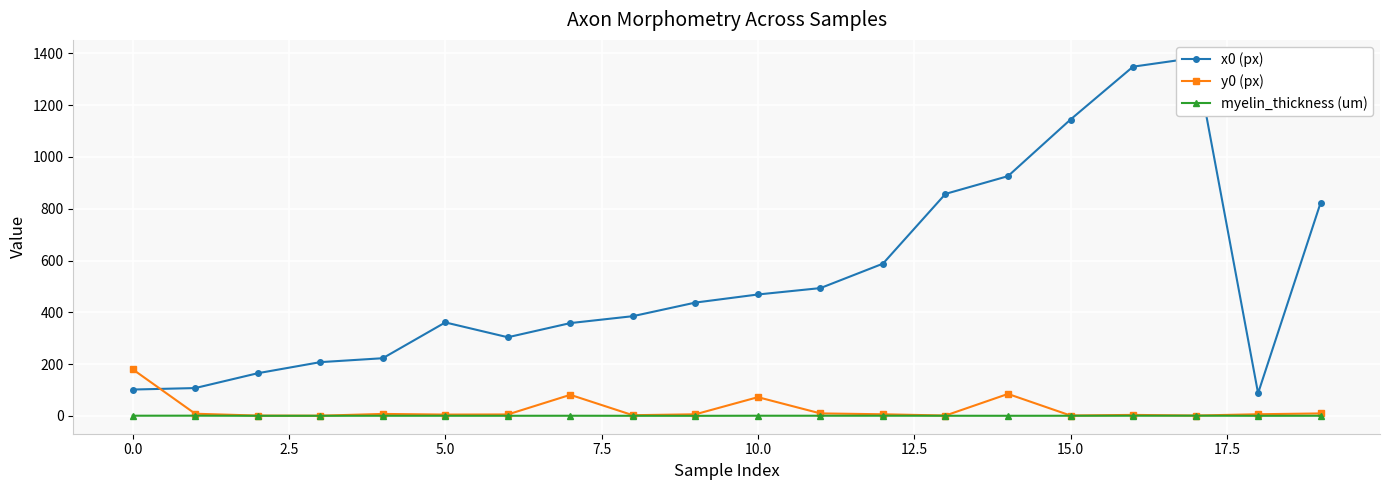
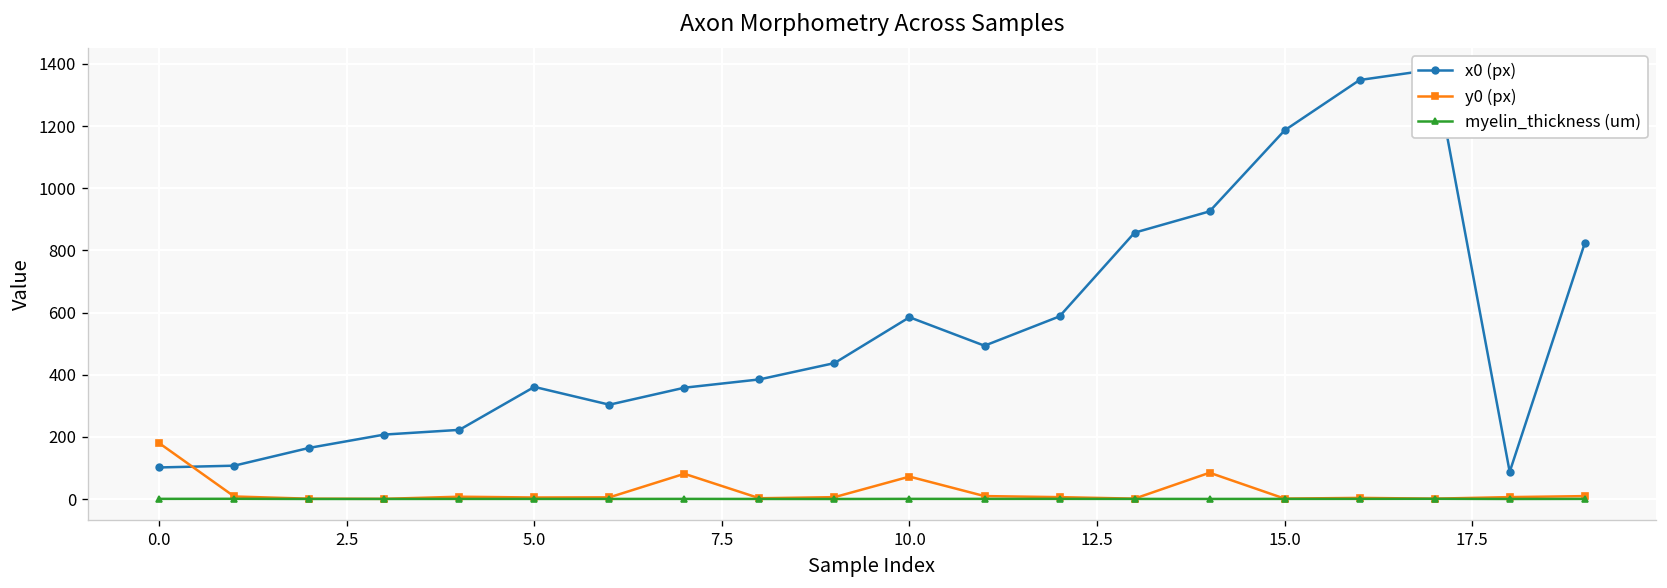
  {
    "x0 (px)": {
      "0.0": 100,
      "5.0": 360,
-     "10.0": 470,
-     "15.0": 1140
+     "10.0": 590,
+     "15.0": 1190
    },
    "y0 (px)": {
      "0.0": 180,
      "10.0": 70
    },
    "myelin_thickness (um)": {
      "0.0": 0,
      "10.0": 0
    }
  }
